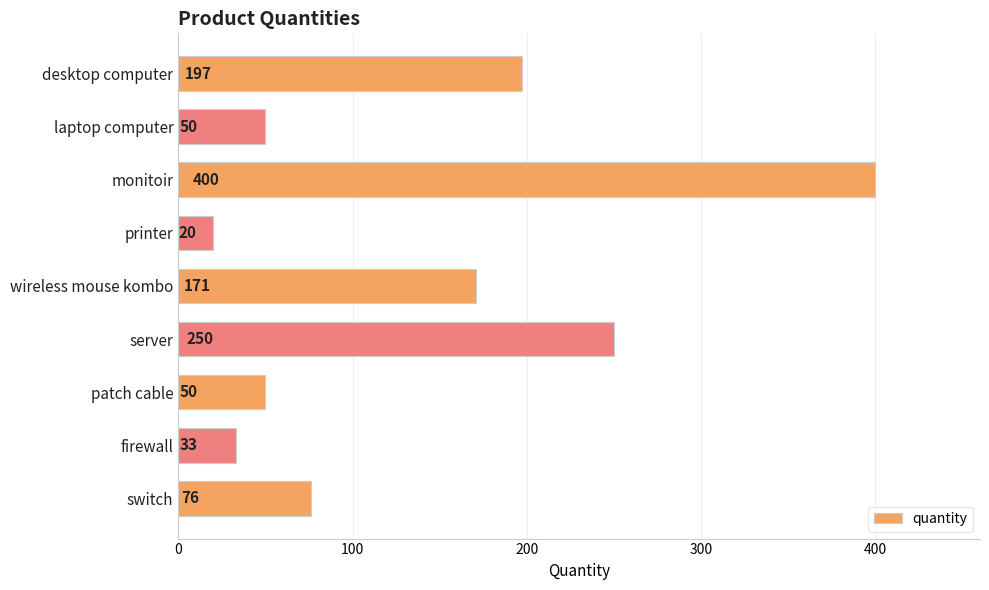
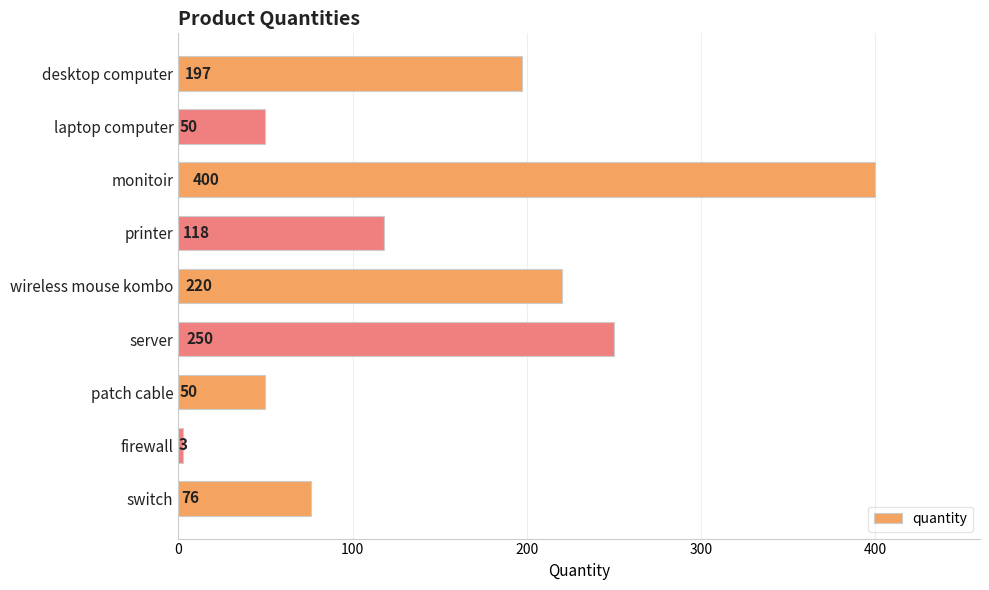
  {
    "desktop computer": 197,
    "laptop computer": 50,
    "monitoir": 400,
-   "printer": 20,
-   "wireless mouse kombo": 171,
+   "printer": 118,
+   "wireless mouse kombo": 220,
    "server": 250,
    "patch cable": 50,
-   "firewall": 33,
+   "firewall": 3,
    "switch": 76
  }
